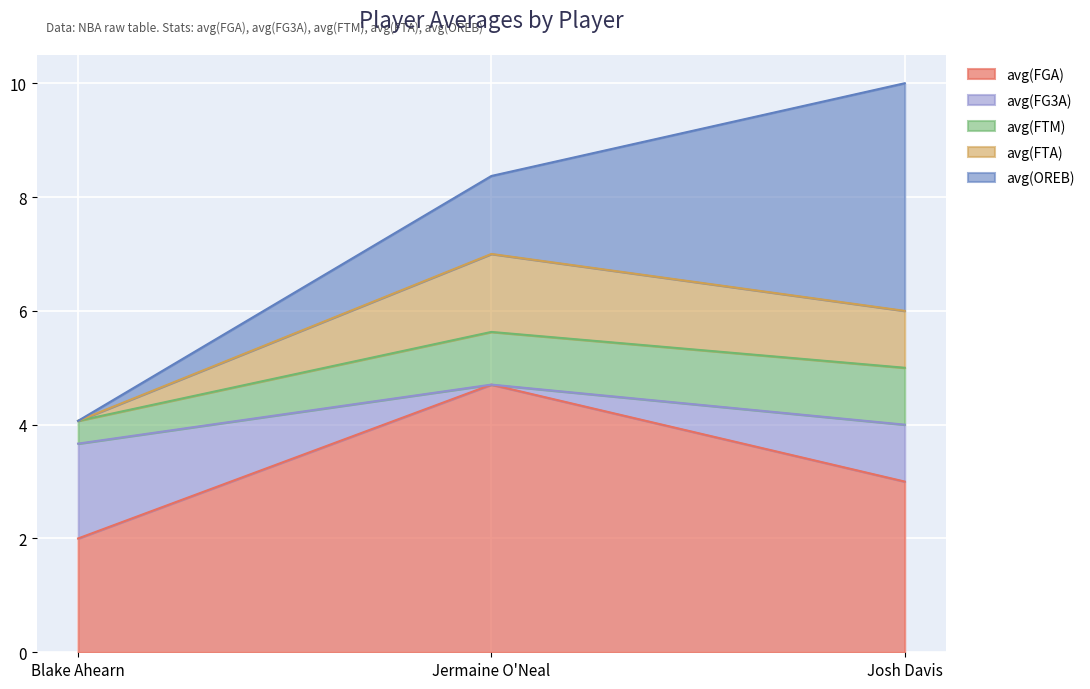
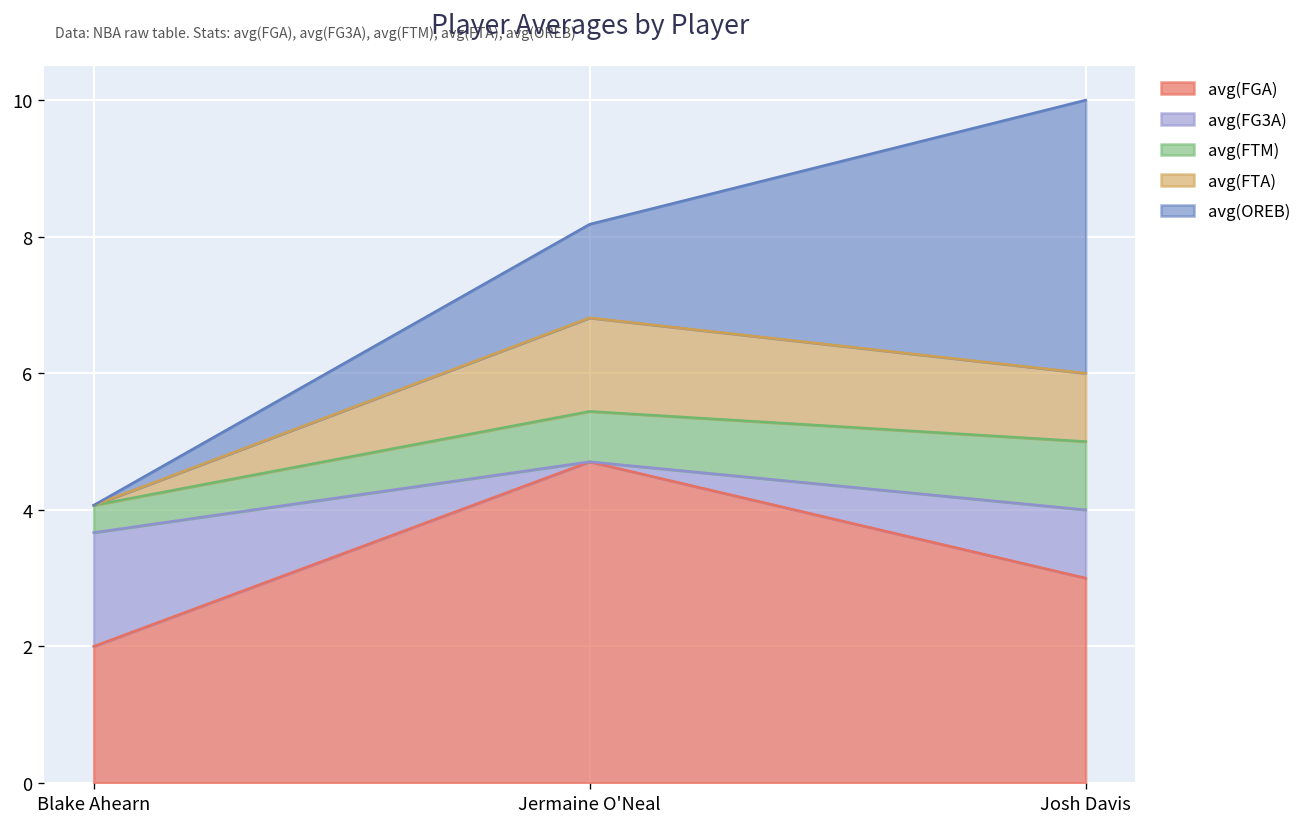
  {
    "avg(FTM)": {
-     "Jermaine O'Neal": 0.9,
+     "Jermaine O'Neal": 0.7,
      "Josh Davis": 1.0
    }
  }
